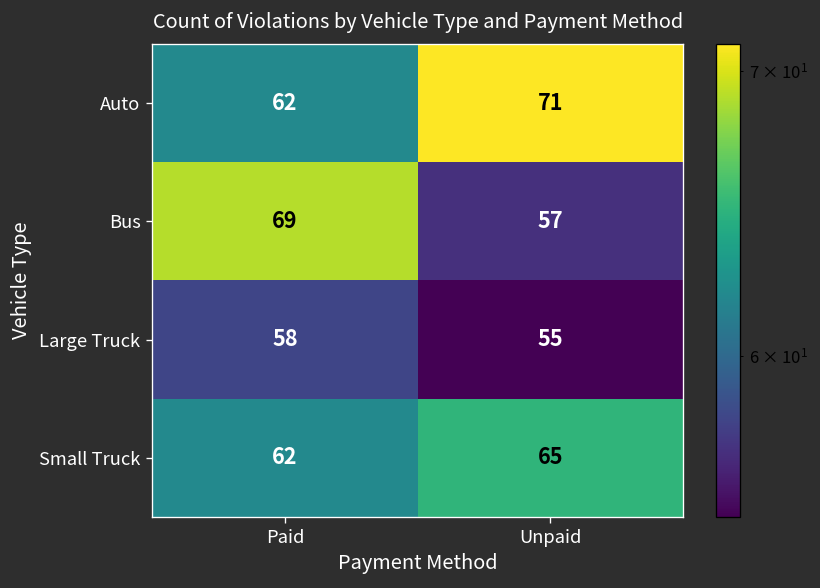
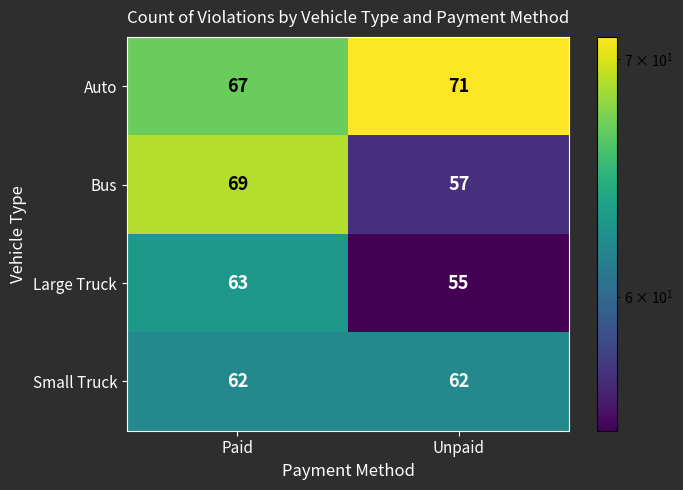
  {
    "Auto": {
-     "Paid": 62,
+     "Paid": 67,
      "Unpaid": 71
    },
    "Bus": {
      "Paid": 69,
      "Unpaid": 57
    },
    "Large Truck": {
-     "Paid": 58,
+     "Paid": 63,
      "Unpaid": 55
    },
    "Small Truck": {
      "Paid": 62,
-     "Unpaid": 65
+     "Unpaid": 62
    }
  }
